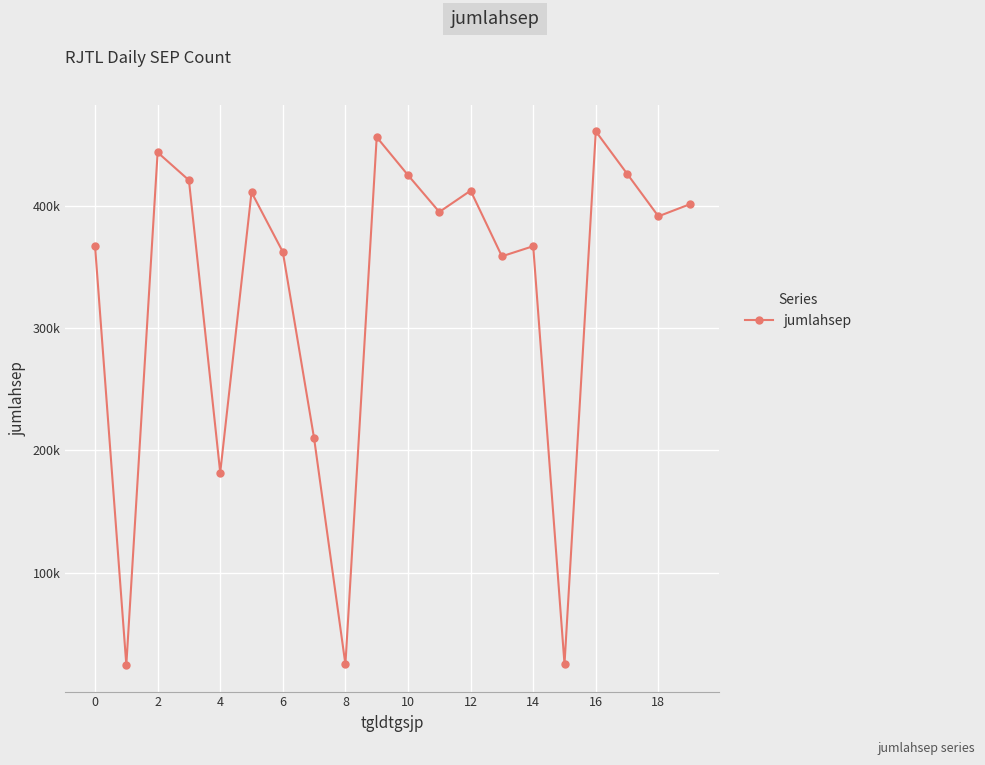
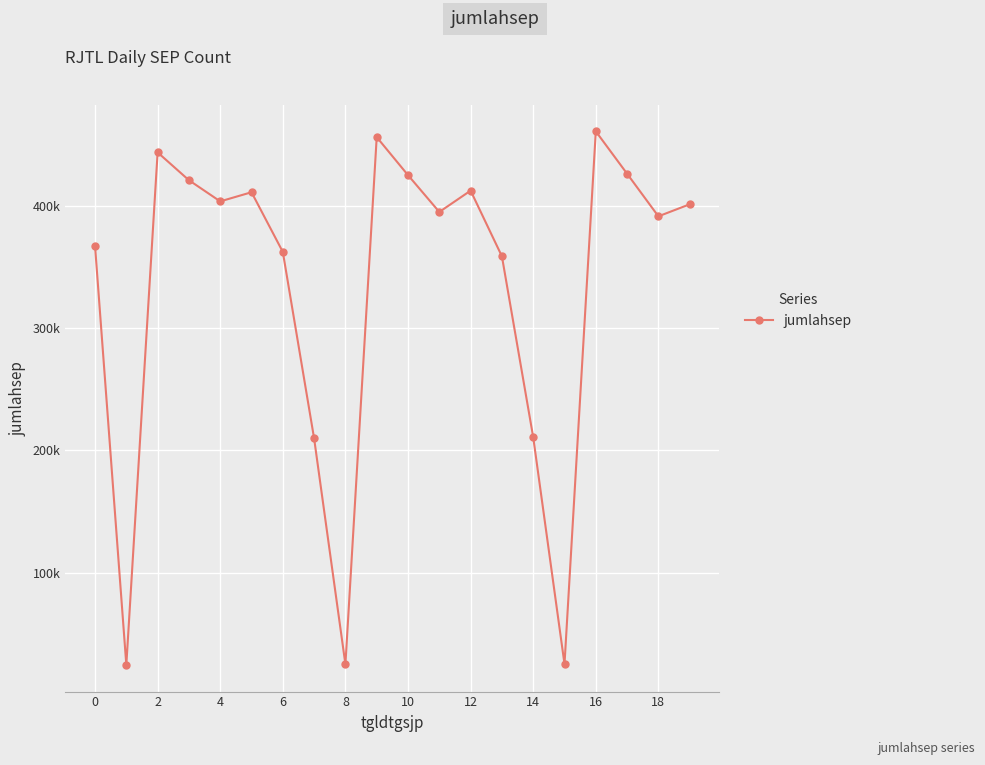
  {
    "0": 367000,
    "2": 444000,
-   "4": 182000,
+   "4": 404000,
    "6": 362000,
    "8": 25000,
    "10": 425000,
    "12": 413000,
-   "14": 367000,
+   "14": 211000,
    "16": 461000,
    "18": 392000
  }
